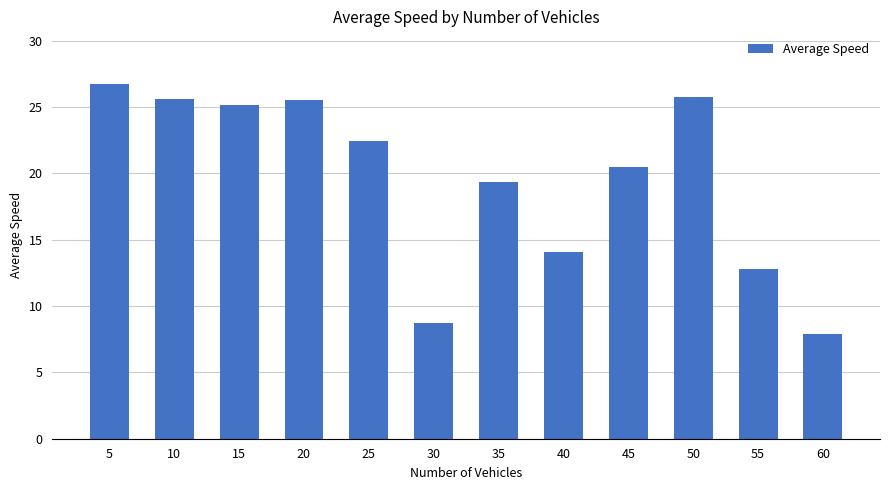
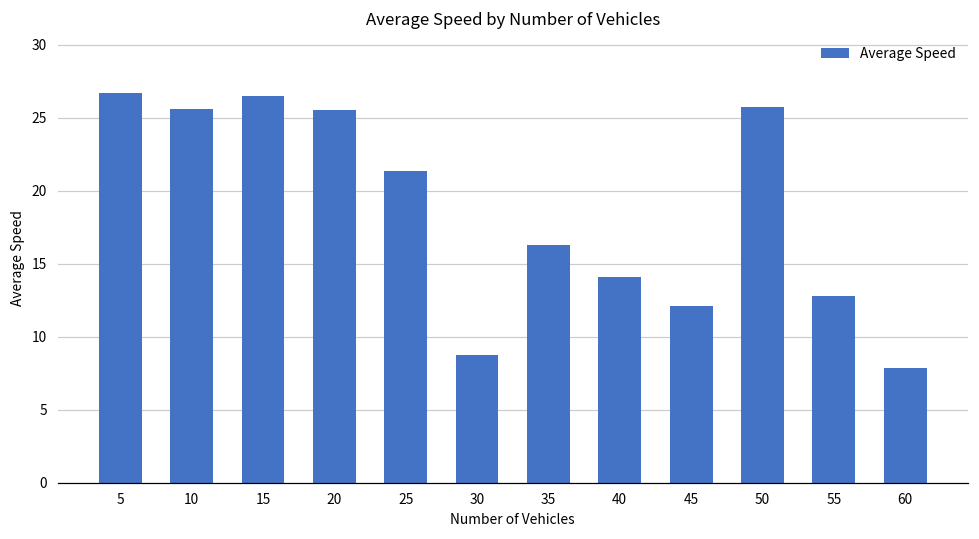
  {
    "5": 26.7,
    "10": 25.6,
-   "15": 25.1,
+   "15": 26.5,
    "20": 25.5,
-   "25": 22.4,
+   "25": 21.3,
    "30": 8.7,
-   "35": 19.3,
+   "35": 16.3,
    "40": 14.1,
-   "45": 20.5,
+   "45": 12.1,
    "50": 25.8,
    "55": 12.8,
    "60": 7.9
  }
